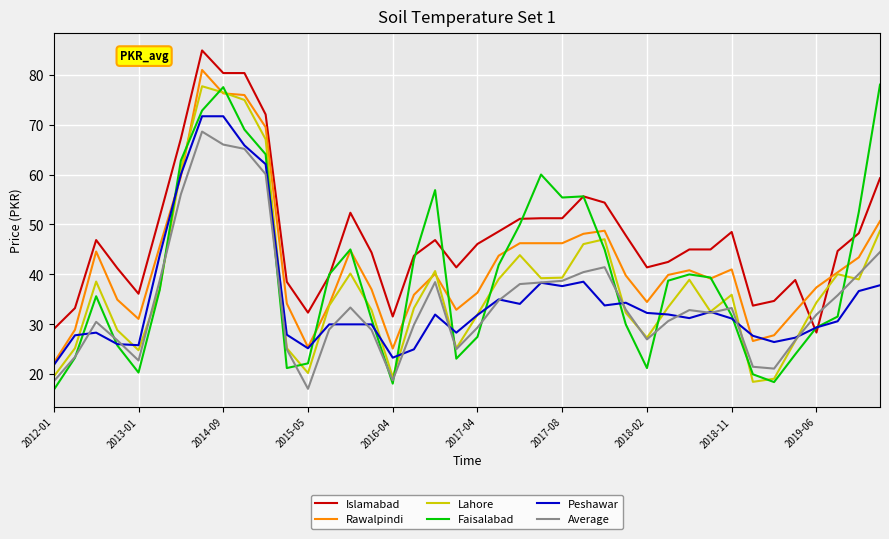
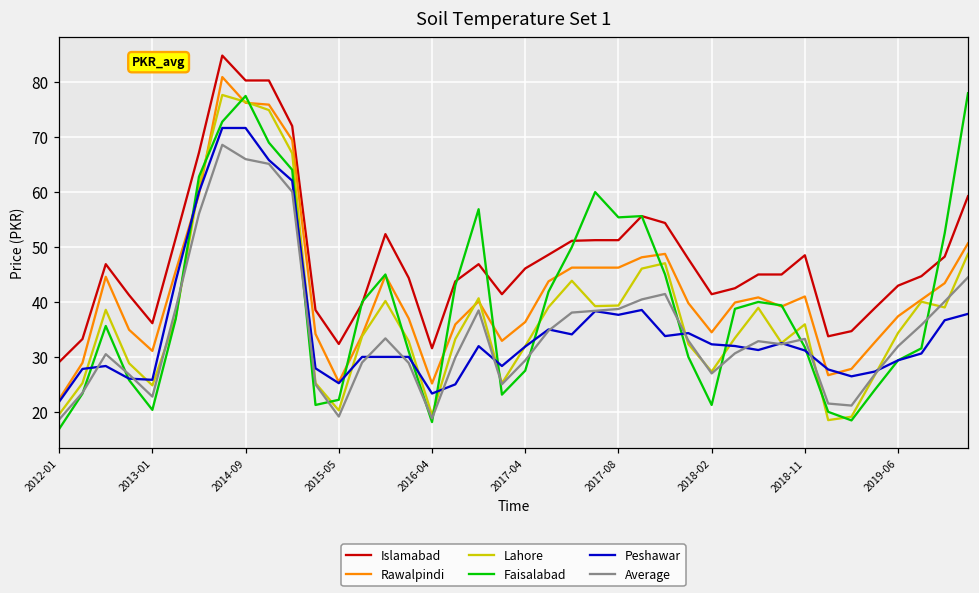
  {
    "Islamabad": {
      "2012-01": 29,
      "2013-01": 36,
      "2014-09": 80,
      "2015-05": 32,
      "2016-04": 32,
      "2017-04": 46,
      "2017-08": 51,
      "2018-02": 41,
      "2018-11": 49,
-     "2019-06": 28
+     "2019-06": 43
    },
    "Rawalpindi": {
      "2013-01": 31,
      "2016-04": 25,
      "2017-04": 36,
      "2017-08": 46,
      "2018-02": 34,
      "2018-11": 41,
      "2019-06": 37
    },
    "Lahore": {
      "2012-01": 20,
      "2013-01": 25,
      "2015-05": 20,
      "2016-04": 19,
      "2017-08": 39,
      "2018-11": 36,
      "2019-06": 34
    },
    "Faisalabad": {
      "2012-01": 17,
      "2013-01": 20,
      "2014-09": 78,
      "2015-05": 22,
      "2016-04": 18,
      "2017-04": 28,
      "2017-08": 55,
      "2018-02": 21,
      "2018-11": 32
    },
    "Peshawar": {
      "2013-01": 26,
      "2014-09": 72,
      "2016-04": 23,
      "2017-08": 38,
      "2018-02": 32,
      "2018-11": 31
    },
    "Average": {
      "2012-01": 19,
      "2013-01": 23,
      "2014-09": 66,
-     "2015-05": 17,
+     "2015-05": 19,
      "2016-04": 19,
      "2017-04": 29,
      "2017-08": 39,
      "2018-11": 33,
      "2019-06": 32
    }
  }
